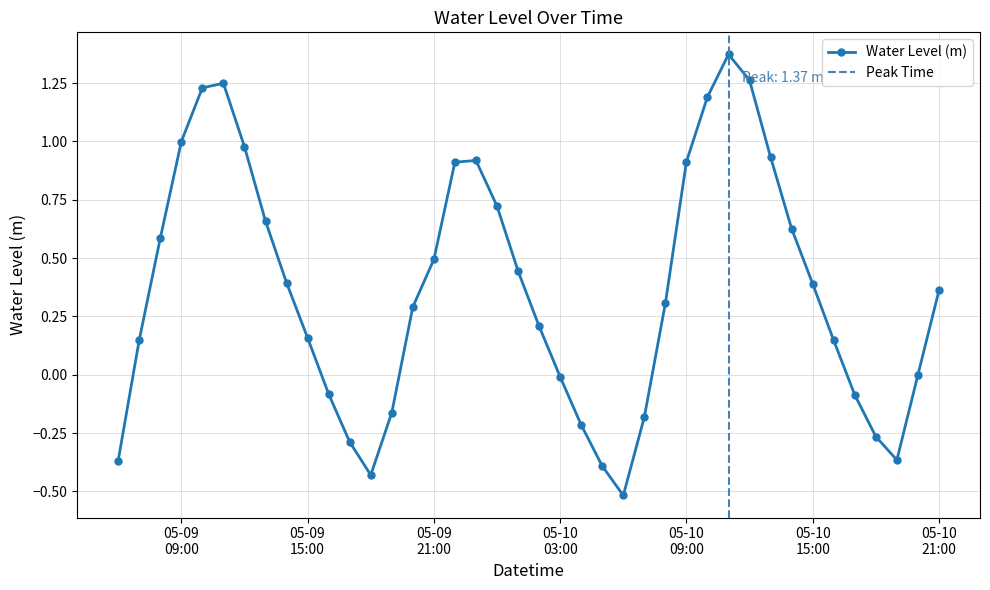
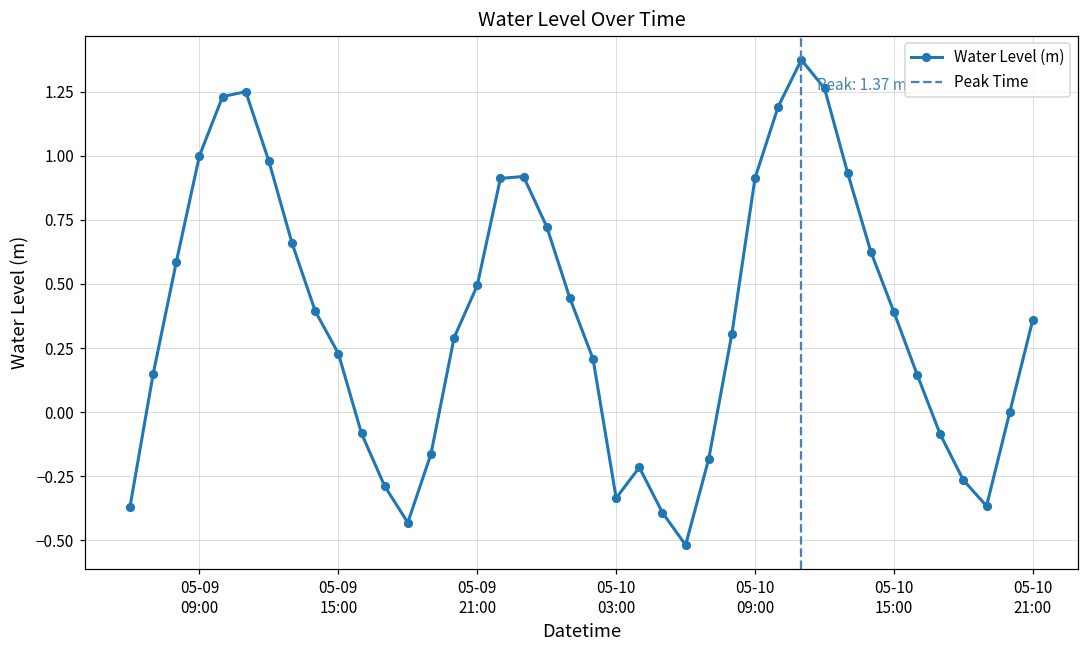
  {
    "05-09 09:00": 1.00,
-   "05-09 15:00": 0.16,
+   "05-09 15:00": 0.23,
    "05-09 21:00": 0.49,
-   "05-10 03:00": -0.01,
+   "05-10 03:00": -0.33,
    "05-10 09:00": 0.91,
    "05-10 15:00": 0.39,
    "05-10 21:00": 0.36
  }
